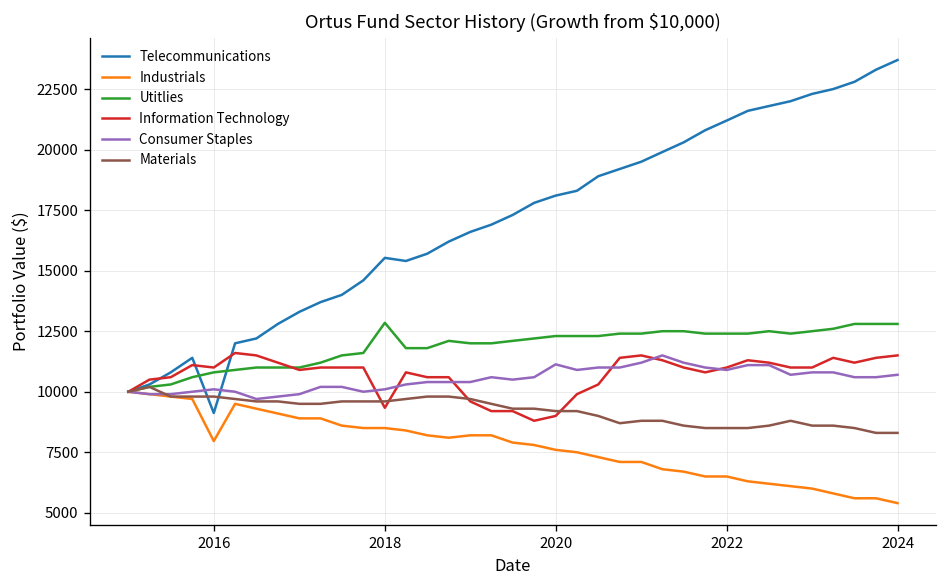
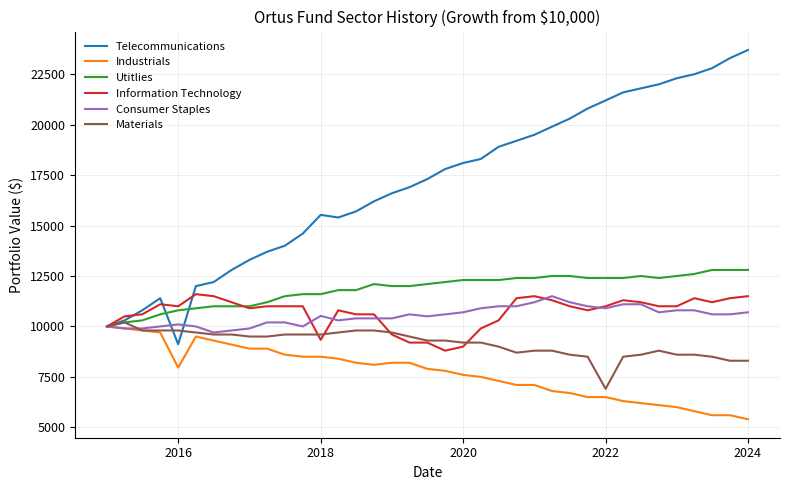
  {
    "Telecommunications": {
      "2016": 9100,
      "2018": 15500,
      "2020": 18100,
      "2022": 21200,
      "2024": 23700
    },
    "Industrials": {
      "2016": 8000,
      "2018": 8500,
      "2020": 7600,
      "2022": 6500,
      "2024": 5400
    },
    "Utitlies": {
      "2016": 10800,
-     "2018": 12800,
+     "2018": 11600,
      "2020": 12300,
      "2022": 12400,
      "2024": 12800
    },
    "Information Technology": {
      "2016": 11000,
      "2018": 9300,
      "2020": 9000,
      "2024": 11500
    },
    "Consumer Staples": {
      "2016": 10100,
-     "2018": 10100,
-     "2020": 11100,
+     "2018": 10500,
+     "2020": 10700,
      "2024": 10700
    },
    "Materials": {
      "2016": 9800,
      "2018": 9600,
      "2020": 9200,
-     "2022": 8500,
+     "2022": 6900,
      "2024": 8300
    }
  }
